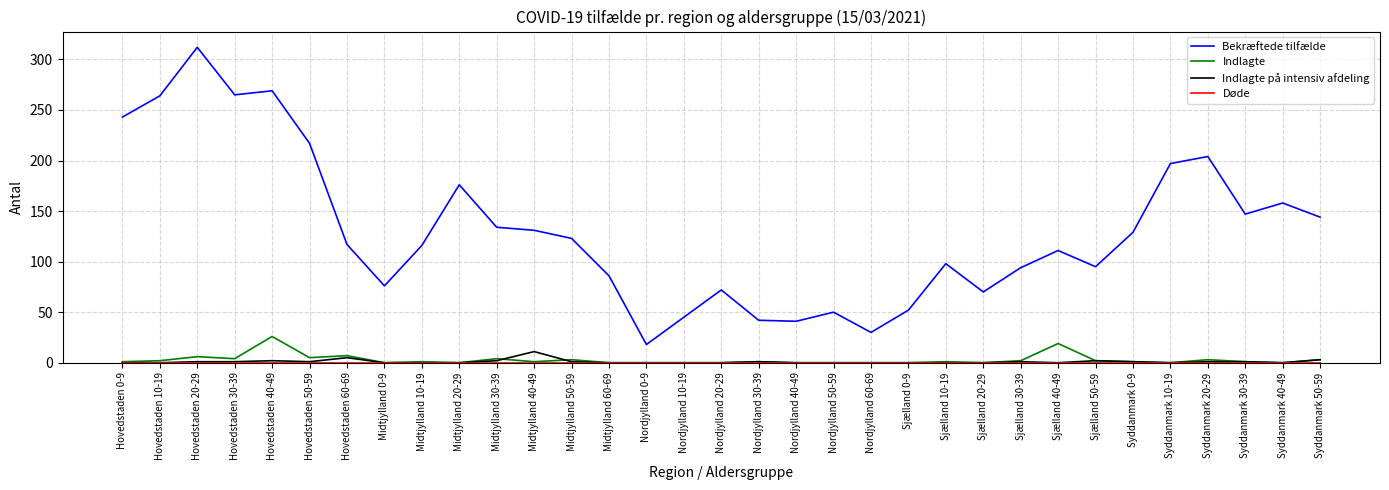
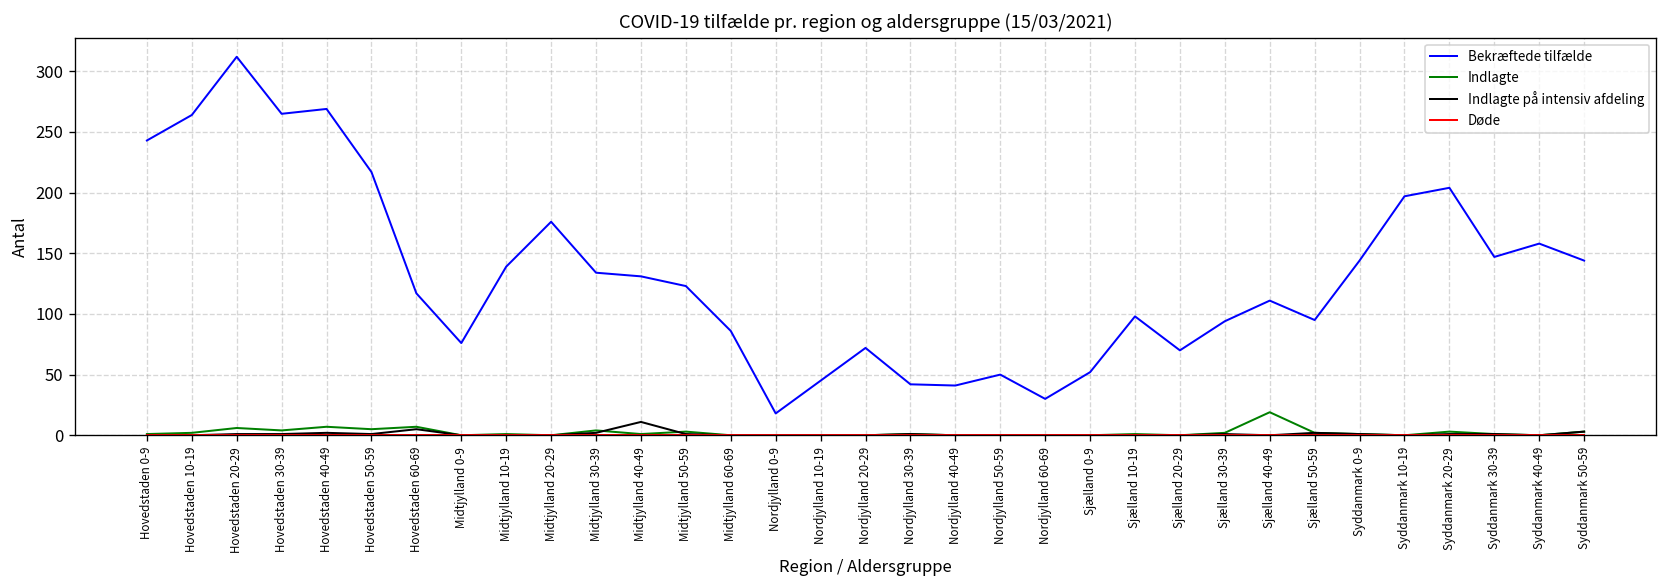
  {
    "Bekræftede tilfælde": {
      "Hovedstaden 0-9": 243,
      "Hovedstaden 10-19": 264,
      "Hovedstaden 20-29": 312,
      "Hovedstaden 30-39": 265,
      "Hovedstaden 40-49": 269,
      "Hovedstaden 50-59": 217,
      "Hovedstaden 60-69": 117,
      "Midtjylland 0-9": 76,
-     "Midtjylland 10-19": 116,
+     "Midtjylland 10-19": 139,
      "Midtjylland 20-29": 176,
      "Midtjylland 30-39": 134,
      "Midtjylland 40-49": 131,
      "Midtjylland 50-59": 123,
      "Midtjylland 60-69": 86,
      "Nordjylland 0-9": 18,
      "Nordjylland 10-19": 45,
      "Nordjylland 20-29": 72,
      "Nordjylland 30-39": 42,
      "Nordjylland 40-49": 41,
      "Nordjylland 50-59": 50,
      "Nordjylland 60-69": 30,
      "Sjælland 0-9": 52,
      "Sjælland 10-19": 98,
      "Sjælland 20-29": 70,
      "Sjælland 30-39": 94,
      "Sjælland 40-49": 111,
      "Sjælland 50-59": 95,
-     "Syddanmark 0-9": 129,
+     "Syddanmark 0-9": 144,
      "Syddanmark 10-19": 197,
      "Syddanmark 20-29": 204,
      "Syddanmark 30-39": 147,
      "Syddanmark 40-49": 158,
      "Syddanmark 50-59": 144
    },
    "Indlagte": {
      "Hovedstaden 20-29": 6,
      "Hovedstaden 30-39": 4,
-     "Hovedstaden 40-49": 26,
+     "Hovedstaden 40-49": 7,
      "Hovedstaden 50-59": 5,
      "Sjælland 40-49": 19
    },
    "Indlagte på intensiv afdeling": {
      "Midtjylland 40-49": 11
    },
    "Døde": {
      "Hovedstaden 60-69": 0,
      "Syddanmark 50-59": 0
    }
  }
